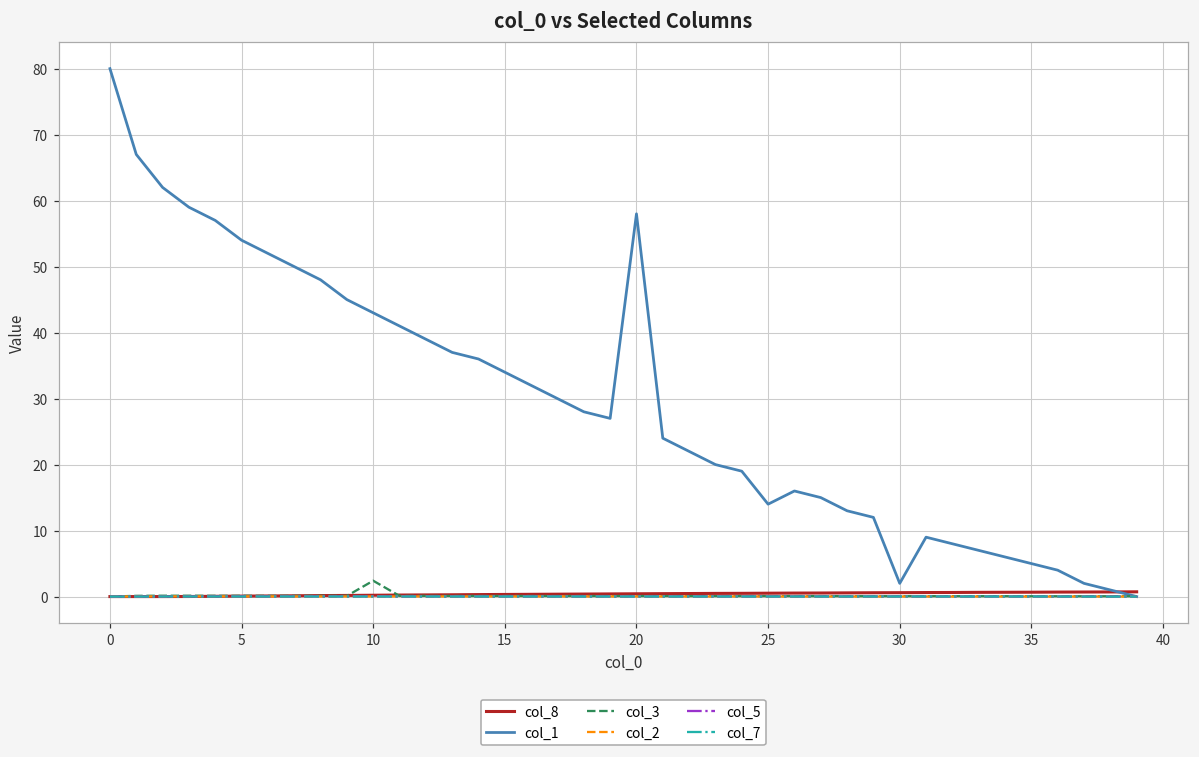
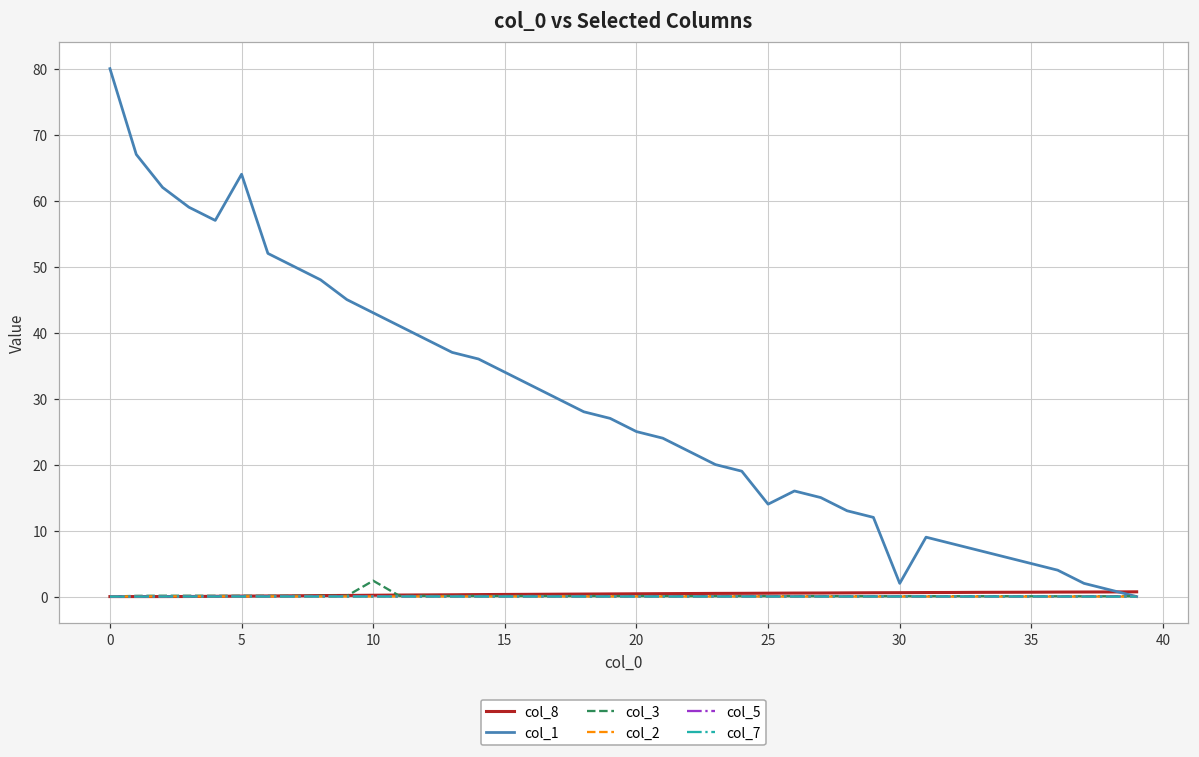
  {
    "col_8": {
      "25": 1,
      "30": 1,
      "35": 1
    },
    "col_1": {
      "0": 80,
-     "5": 54,
+     "5": 64,
      "10": 43,
      "15": 34,
-     "20": 58,
+     "20": 25,
      "25": 14,
      "30": 2,
      "35": 5
    },
    "col_3": {
      "10": 2
    }
  }
